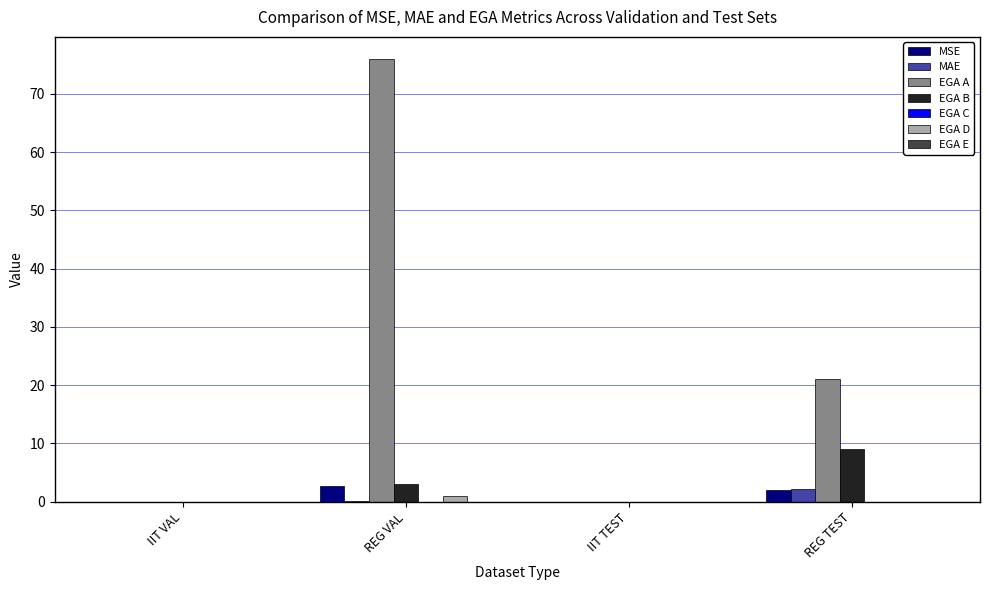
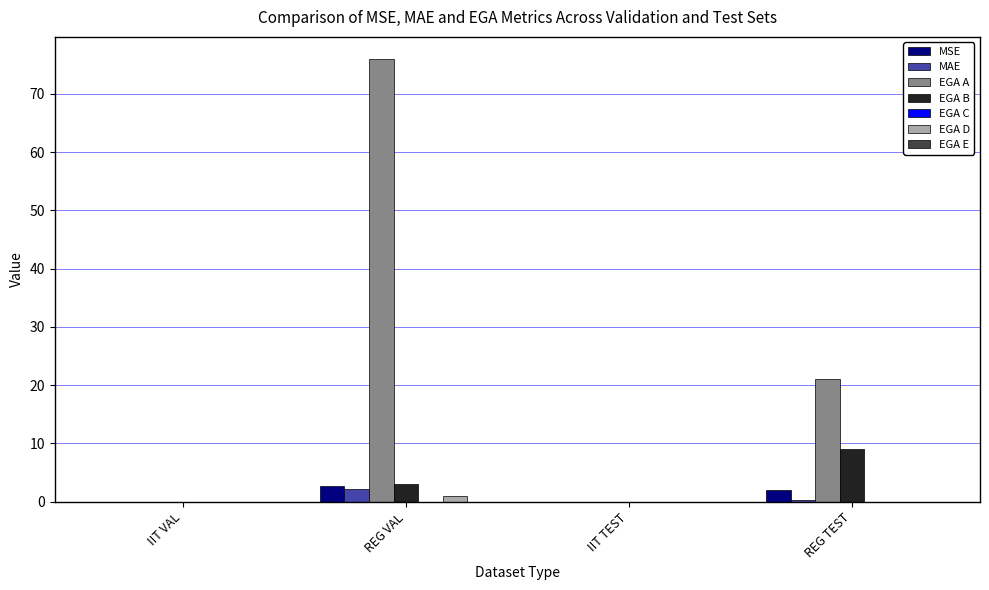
  {
    "MSE": {
      "IIT VAL": 0,
      "REG VAL": 3,
      "IIT TEST": 0,
      "REG TEST": 2
    },
    "MAE": {
      "IIT VAL": 0,
-     "REG VAL": 0,
+     "REG VAL": 2,
      "IIT TEST": 0,
-     "REG TEST": 2
+     "REG TEST": 0
    },
    "EGA C": {
      "IIT VAL": 0,
      "REG VAL": 0,
      "IIT TEST": 0,
      "REG TEST": 0
    }
  }
